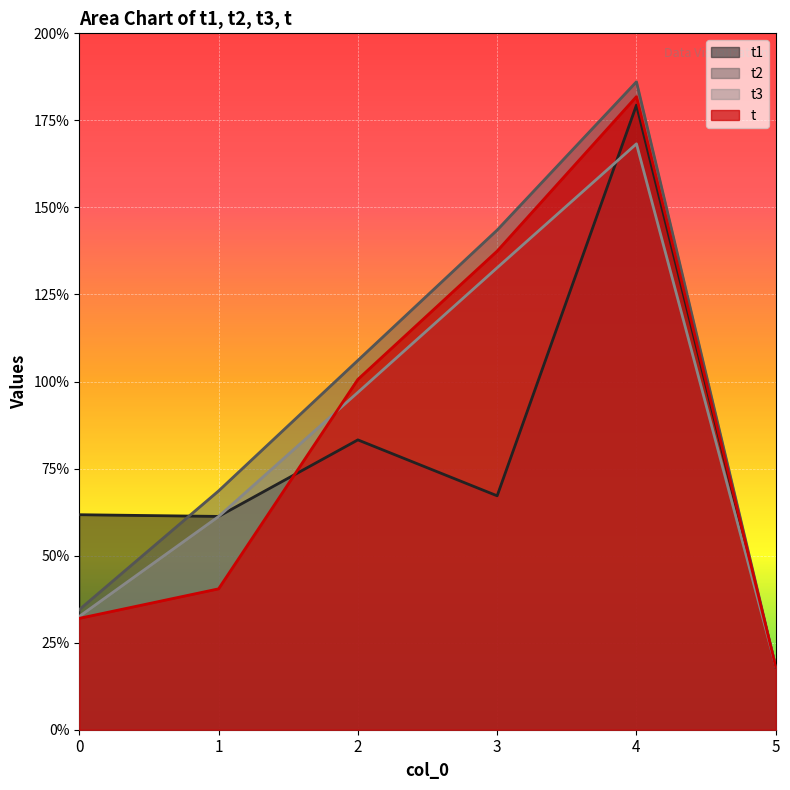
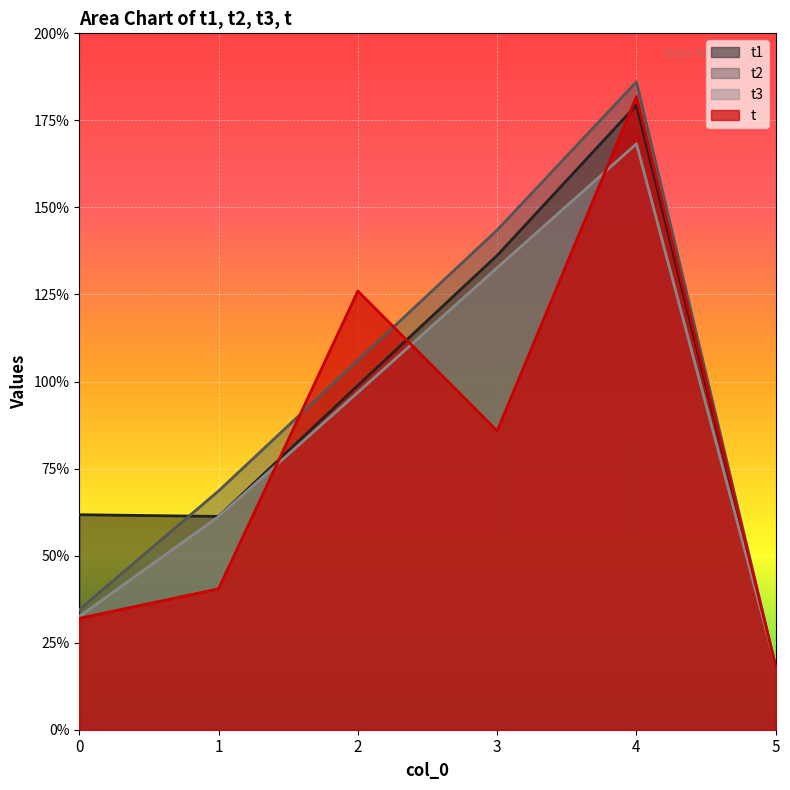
  {
    "t1": {
      "0": "62%",
-     "2": "83%",
-     "3": "67%",
+     "2": "99%",
+     "3": "136%",
      "4": "179%"
    },
    "t": {
      "1": "40%",
-     "2": "101%",
-     "3": "137%",
+     "2": "126%",
+     "3": "86%",
      "4": "182%"
    }
  }
